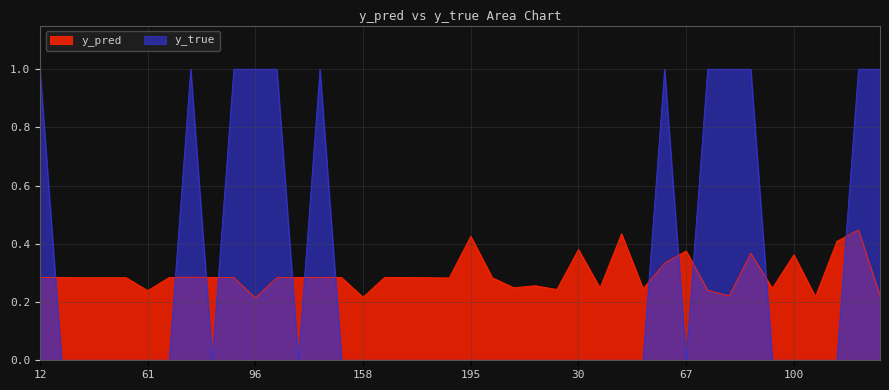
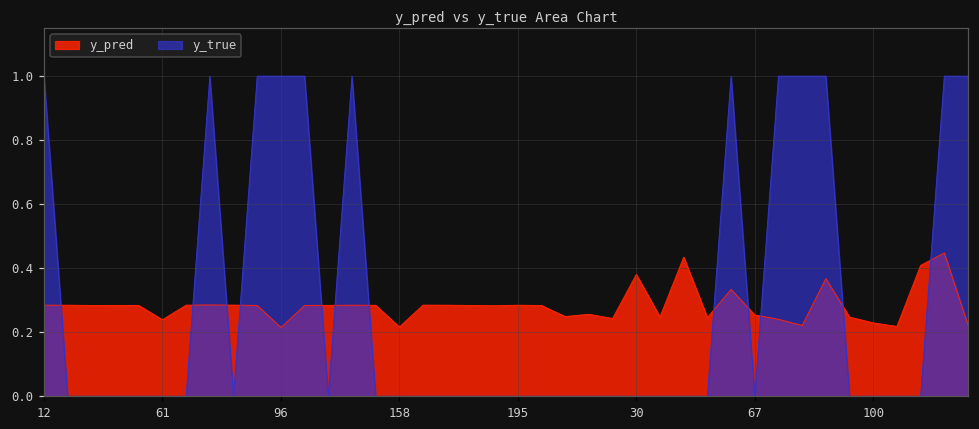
  {
    "y_pred": {
      "61": 0.24,
      "96": 0.21,
      "158": 0.22,
-     "195": 0.43,
+     "195": 0.28,
      "30": 0.38,
-     "67": 0.38,
-     "100": 0.36
+     "67": 0.25,
+     "100": 0.23
    },
    "y_true": {
      "61": 0.00,
      "96": 1.00,
      "158": 0.00,
      "195": 0.00,
      "30": 0.00,
      "67": 0.00,
      "100": 0.00
    }
  }
